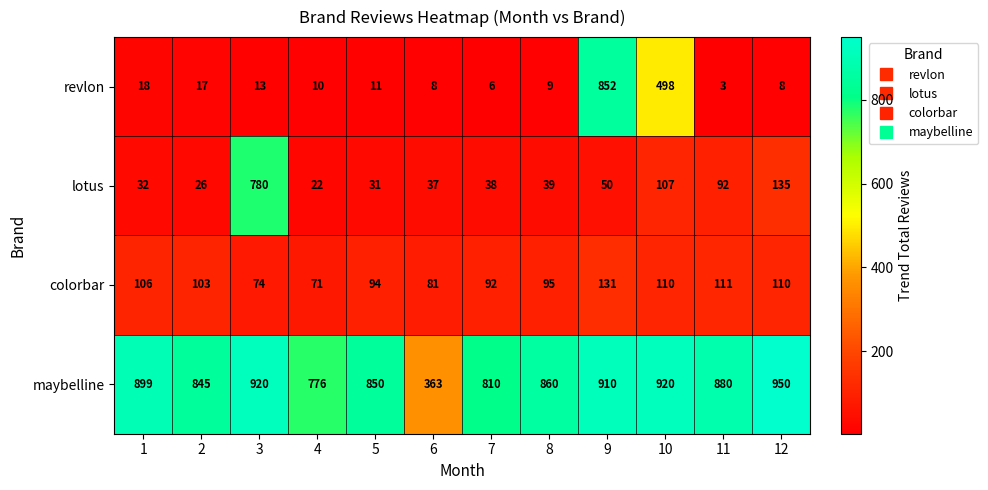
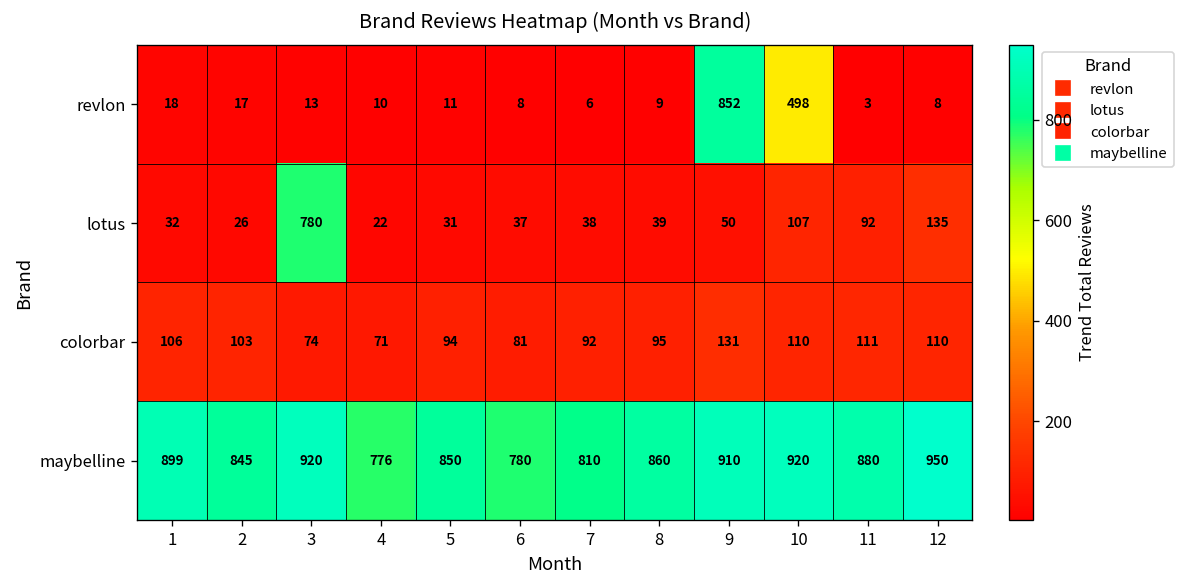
  {
    "revlon": {
      "1": 18,
      "2": 17,
      "3": 13,
      "4": 10,
      "5": 11,
      "6": 8,
      "7": 6,
      "8": 9,
      "9": 852,
      "10": 498,
      "11": 3,
      "12": 8
    },
    "lotus": {
      "1": 32,
      "2": 26,
      "3": 780,
      "4": 22,
      "5": 31,
      "6": 37,
      "7": 38,
      "8": 39,
      "9": 50,
      "10": 107,
      "11": 92,
      "12": 135
    },
    "colorbar": {
      "1": 106,
      "2": 103,
      "3": 74,
      "4": 71,
      "5": 94,
      "6": 81,
      "7": 92,
      "8": 95,
      "9": 131,
      "10": 110,
      "11": 111,
      "12": 110
    },
    "maybelline": {
      "1": 899,
      "2": 845,
      "3": 920,
      "4": 776,
      "5": 850,
-     "6": 363,
+     "6": 780,
      "7": 810,
      "8": 860,
      "9": 910,
      "10": 920,
      "11": 880,
      "12": 950
    }
  }
